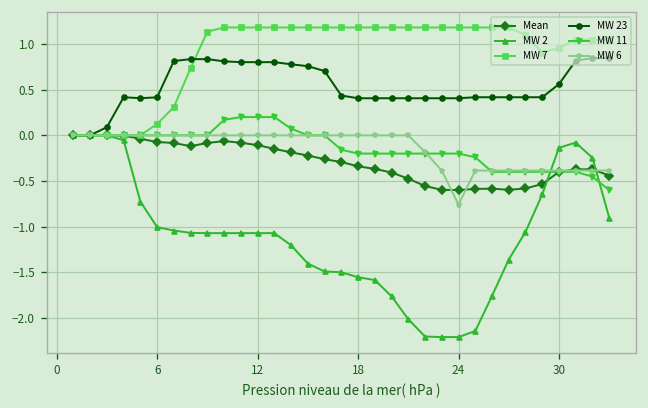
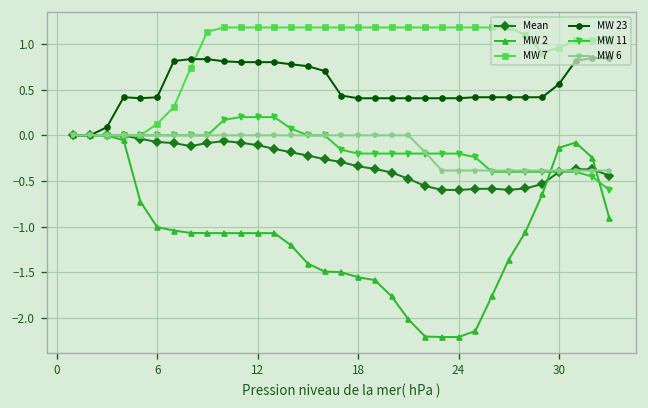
  {
    "MW 6": {
      "12": 0.0,
      "18": 0.0,
-     "24": -0.8
+     "24": -0.4
    }
  }
